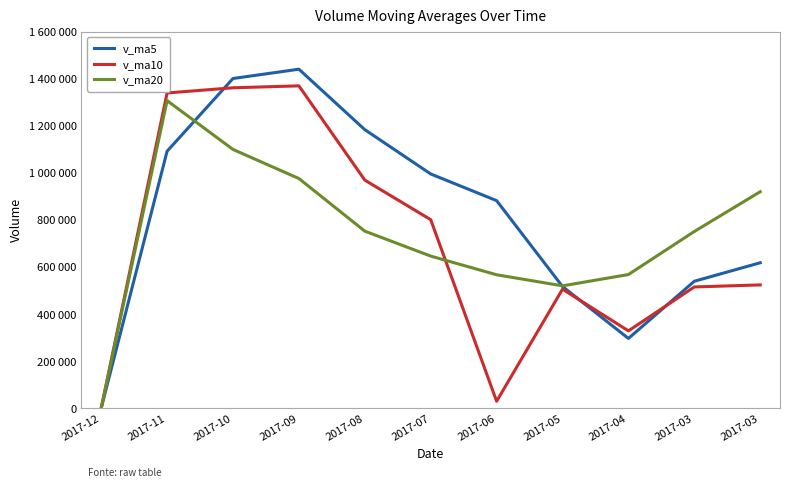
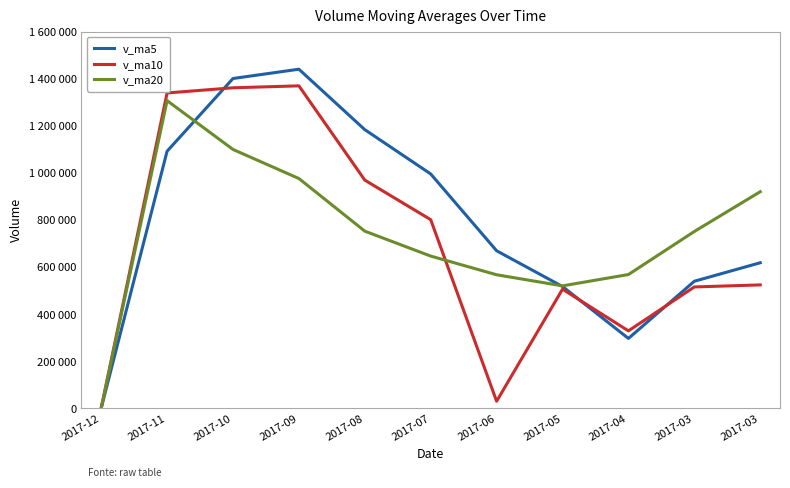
  {
    "v_ma5": {
      "2017-11": 1090000,
      "2017-10": 1400000,
      "2017-09": 1440000,
      "2017-08": 1180000,
      "2017-07": 1000000,
-     "2017-06": 880000,
+     "2017-06": 670000,
      "2017-04": 300000
    },
    "v_ma10": {
      "2017-11": 1340000,
      "2017-10": 1360000,
      "2017-09": 1370000,
      "2017-08": 970000,
      "2017-07": 800000,
      "2017-06": 30000,
      "2017-05": 510000,
      "2017-04": 330000
    },
    "v_ma20": {
      "2017-11": 1310000,
      "2017-10": 1100000,
      "2017-09": 980000,
      "2017-08": 750000,
      "2017-07": 650000,
      "2017-06": 570000,
      "2017-04": 570000
    }
  }
